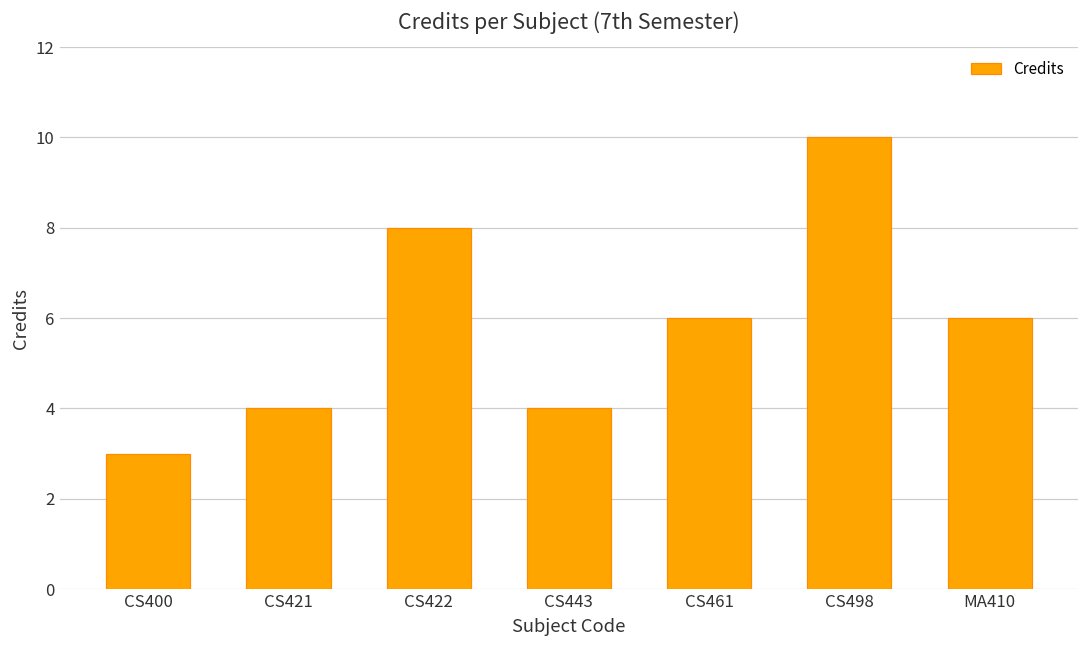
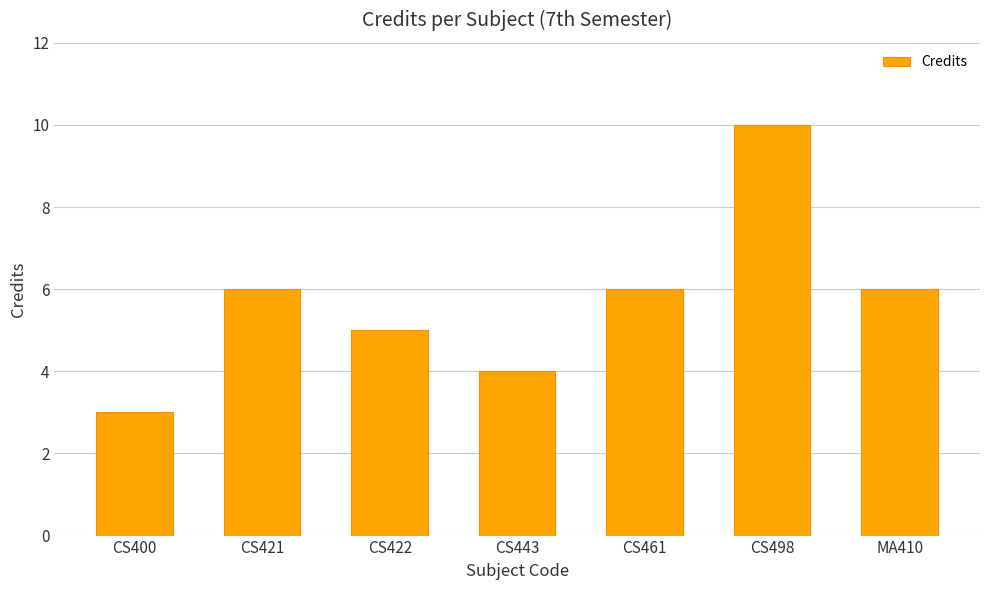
  {
    "CS400": 3,
-   "CS421": 4,
-   "CS422": 8,
+   "CS421": 6,
+   "CS422": 5,
    "CS443": 4,
    "CS461": 6,
    "CS498": 10,
    "MA410": 6
  }
